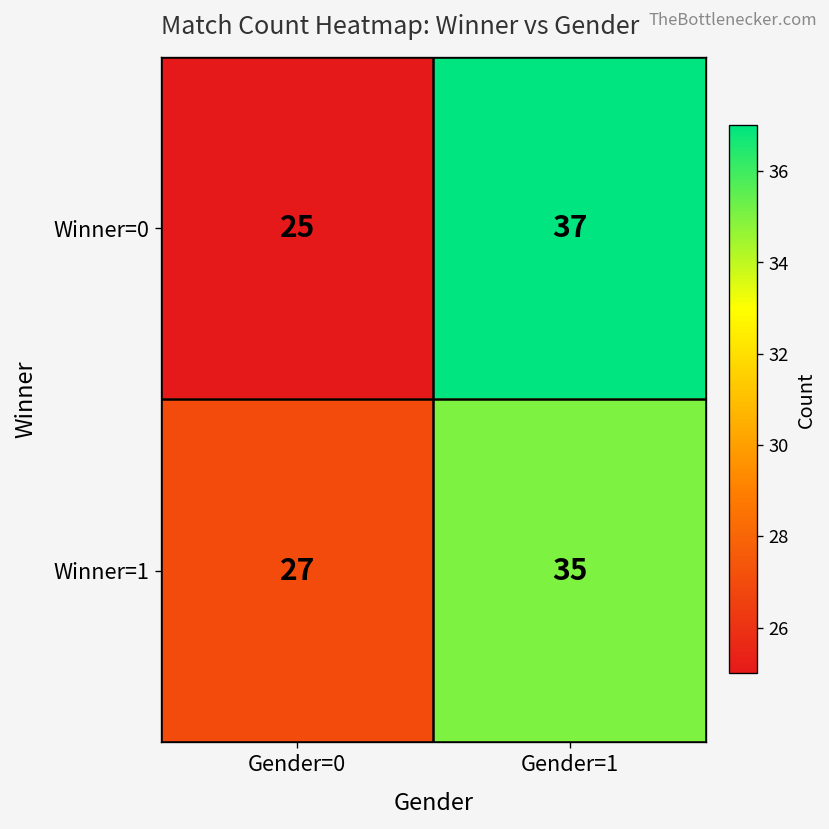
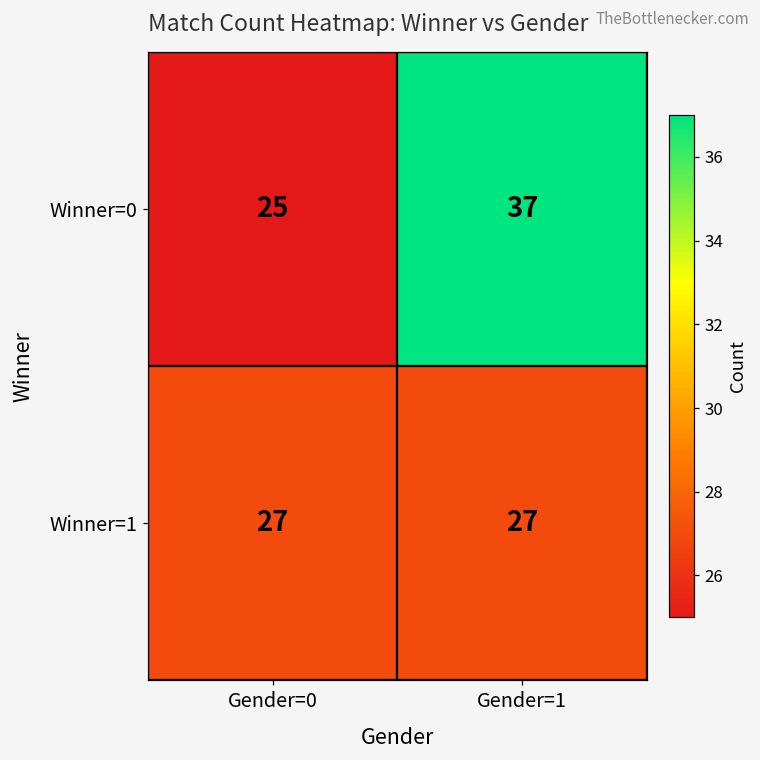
  {
    "Winner=0": {
      "Gender=0": 25,
      "Gender=1": 37
    },
    "Winner=1": {
      "Gender=0": 27,
-     "Gender=1": 35
+     "Gender=1": 27
    }
  }
